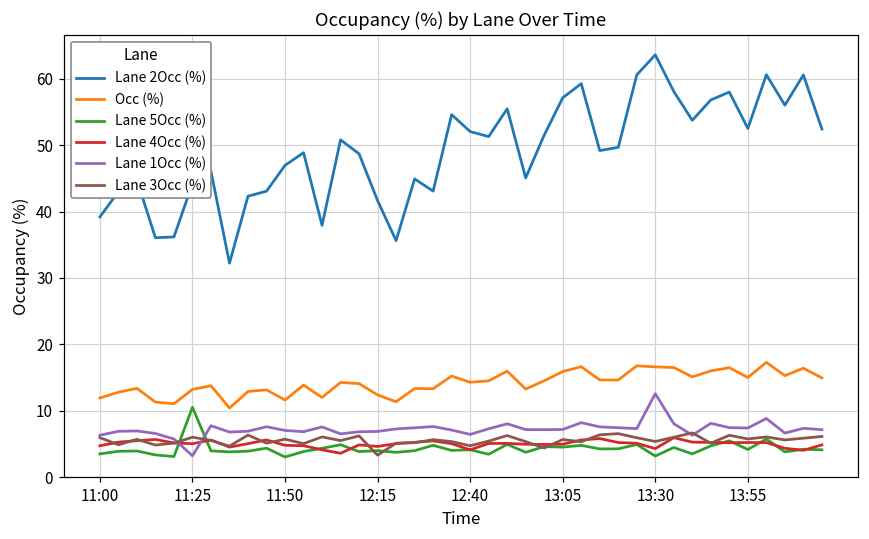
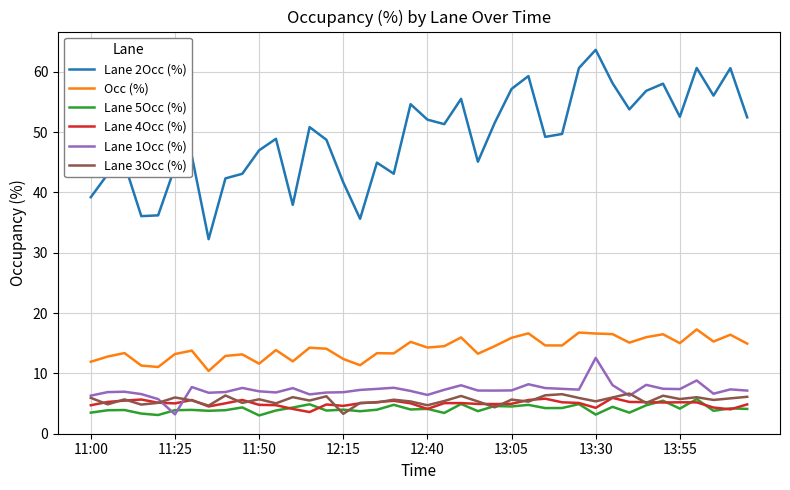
  {
    "Lane 2Occ (%)": {
      "11:00": 39,
      "11:50": 47,
      "12:15": 42,
      "12:40": 52,
      "13:05": 57,
      "13:30": 64,
      "13:55": 53
    },
    "Occ (%)": {
      "11:00": 12,
      "11:25": 13,
      "11:50": 12,
      "12:15": 12,
      "12:40": 14,
      "13:05": 16,
      "13:30": 17,
      "13:55": 15
    },
    "Lane 5Occ (%)": {
      "11:00": 3,
-     "11:25": 11,
+     "11:25": 4,
      "11:50": 3,
      "12:15": 4,
      "13:05": 5,
      "13:30": 3,
      "13:55": 4
    },
    "Lane 4Occ (%)": {
      "11:00": 5,
      "11:25": 5,
      "11:50": 5,
      "12:15": 5,
      "13:05": 5,
      "13:30": 4,
      "13:55": 5
    },
    "Lane 1Occ (%)": {
      "11:25": 3,
      "11:50": 7,
      "12:15": 7,
      "12:40": 6,
      "13:05": 7,
      "13:30": 13,
      "13:55": 7
    },
    "Lane 3Occ (%)": {
      "11:25": 6,
      "11:50": 6,
      "12:15": 3,
      "12:40": 5,
      "13:05": 6,
      "13:30": 5,
      "13:55": 6
    }
  }
